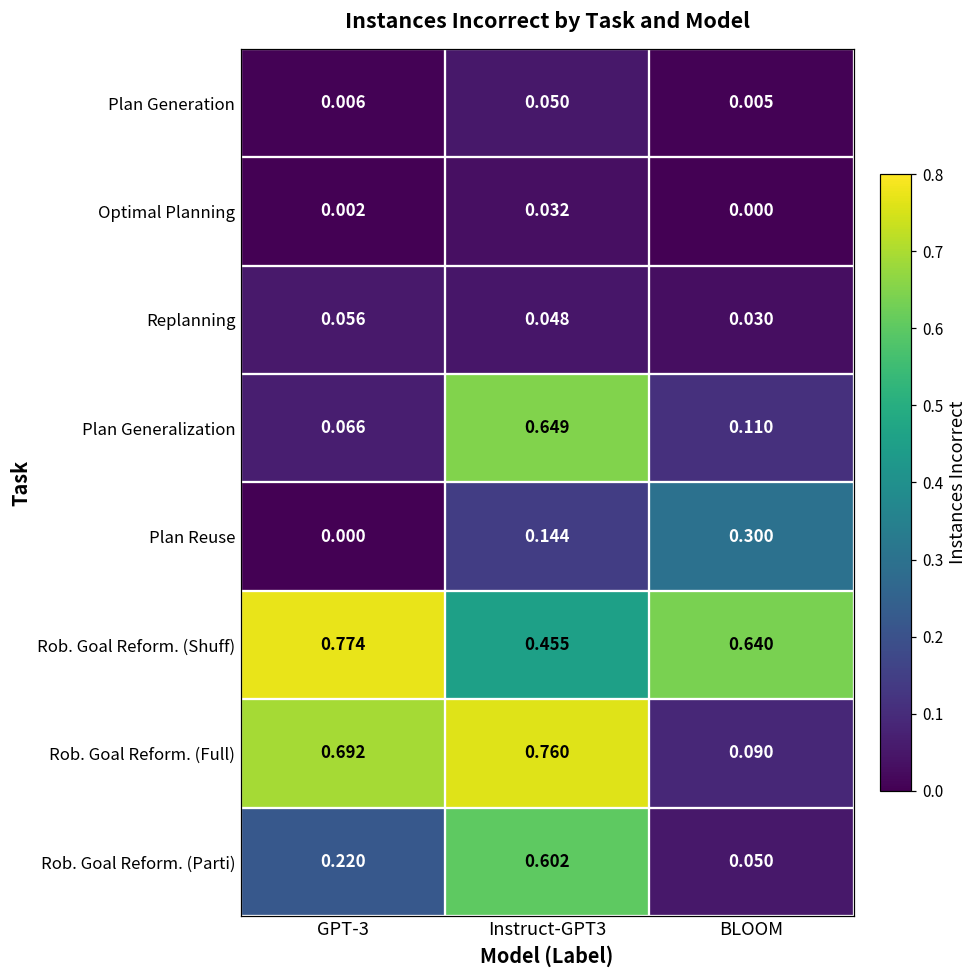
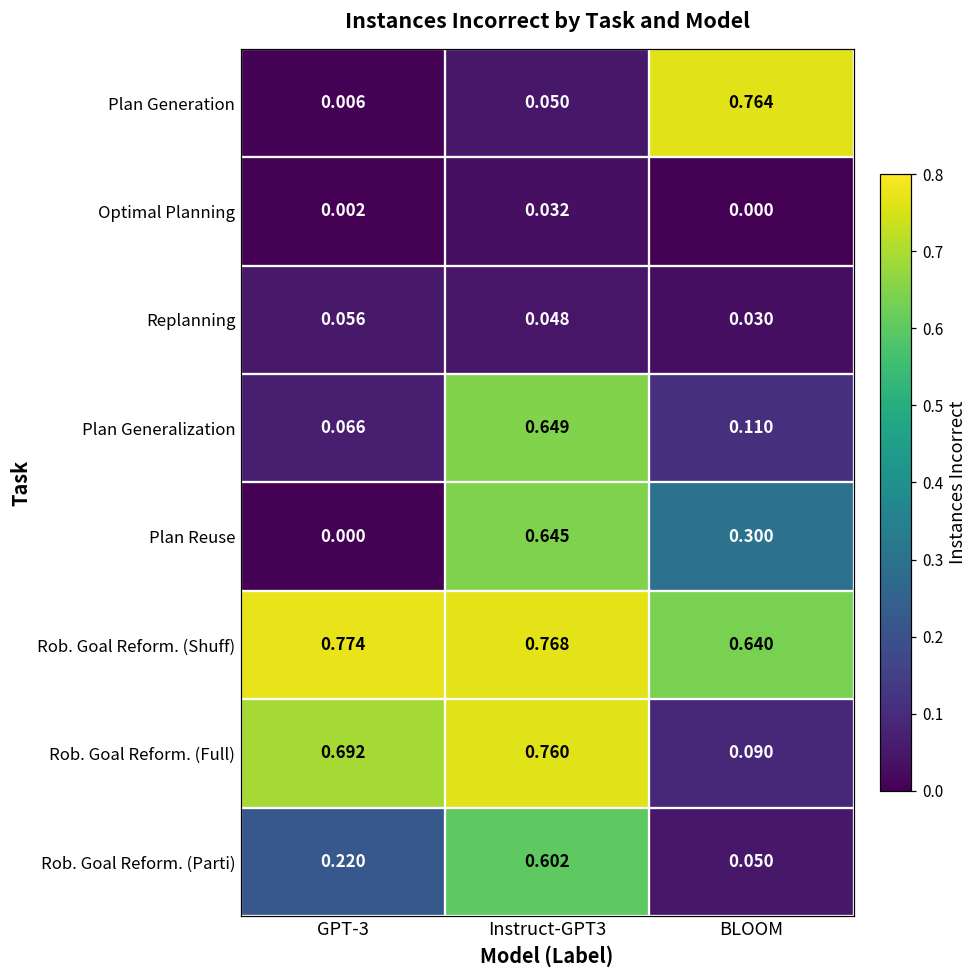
  {
    "Plan Generation": {
      "GPT-3": 0.006,
      "Instruct-GPT3": 0.050,
-     "BLOOM": 0.005
+     "BLOOM": 0.764
    },
    "Optimal Planning": {
      "GPT-3": 0.002,
      "Instruct-GPT3": 0.032,
      "BLOOM": 0.000
    },
    "Replanning": {
      "GPT-3": 0.056,
      "Instruct-GPT3": 0.048,
      "BLOOM": 0.030
    },
    "Plan Generalization": {
      "GPT-3": 0.066,
      "Instruct-GPT3": 0.649,
      "BLOOM": 0.110
    },
    "Plan Reuse": {
      "GPT-3": 0.000,
-     "Instruct-GPT3": 0.144,
+     "Instruct-GPT3": 0.645,
      "BLOOM": 0.300
    },
    "Rob. Goal Reform. (Shuff)": {
      "GPT-3": 0.774,
-     "Instruct-GPT3": 0.455,
+     "Instruct-GPT3": 0.768,
      "BLOOM": 0.640
    },
    "Rob. Goal Reform. (Full)": {
      "GPT-3": 0.692,
      "Instruct-GPT3": 0.760,
      "BLOOM": 0.090
    },
    "Rob. Goal Reform. (Parti)": {
      "GPT-3": 0.220,
      "Instruct-GPT3": 0.602,
      "BLOOM": 0.050
    }
  }
